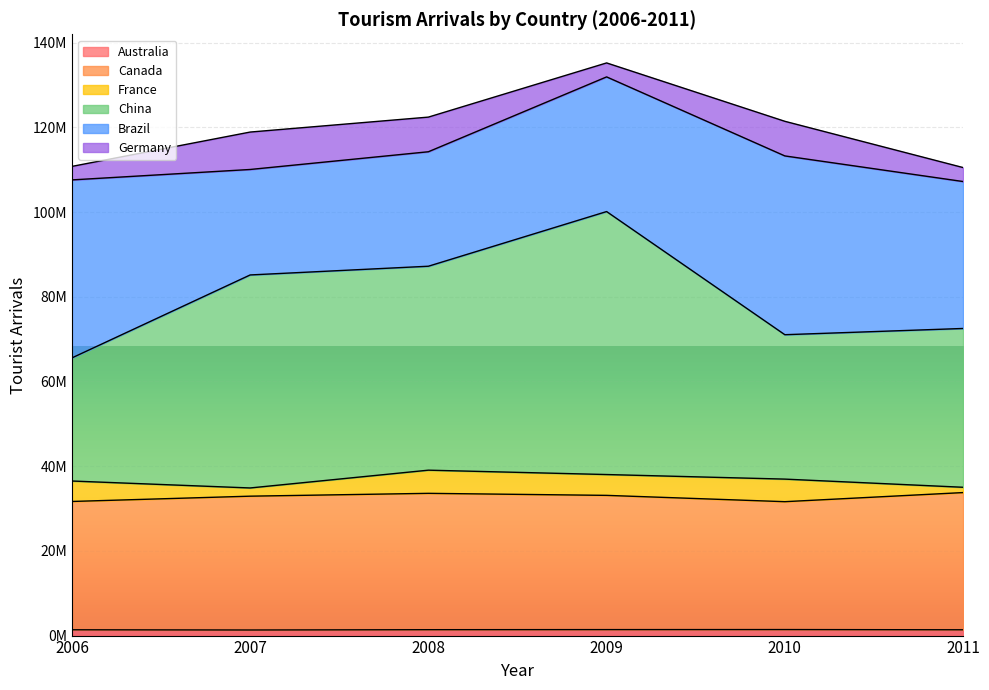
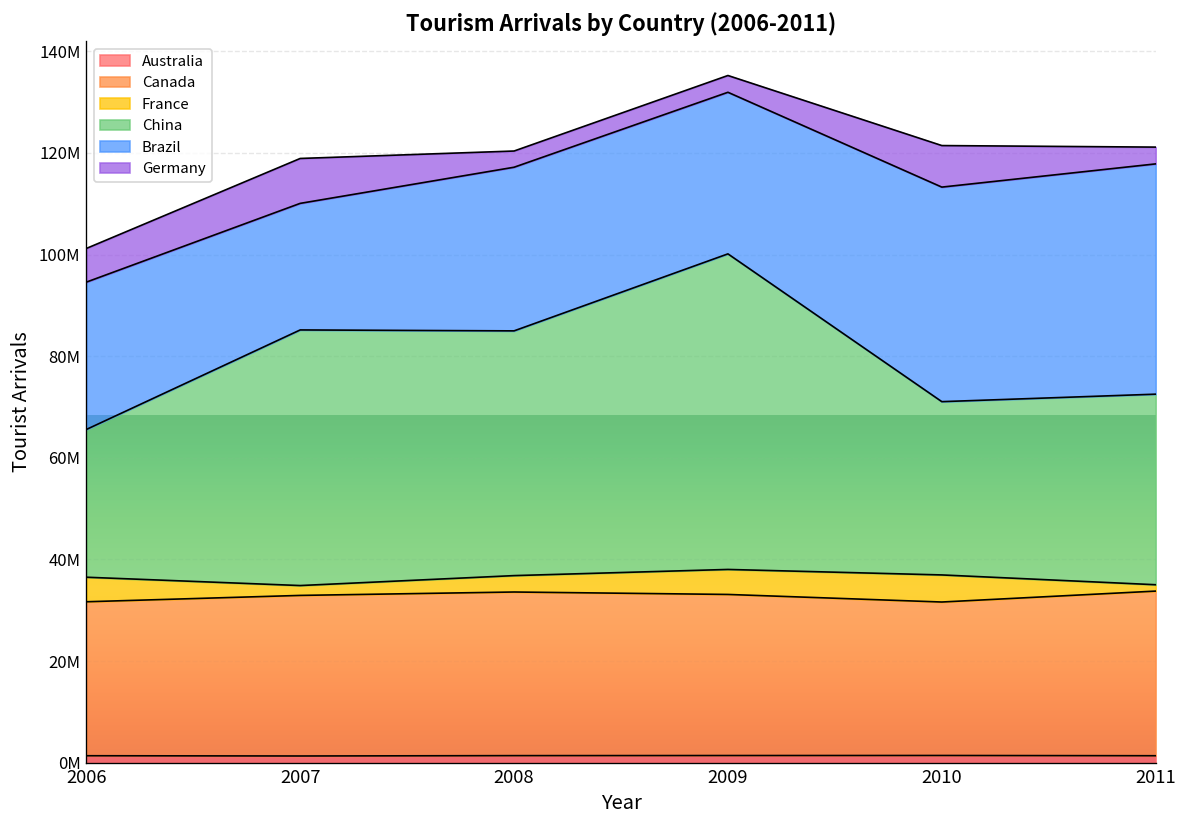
  {
    "France": {
      "2006": 5000000,
      "2007": 2000000,
-     "2008": 5000000,
+     "2008": 3000000,
      "2009": 5000000,
      "2010": 5000000,
      "2011": 1000000
    },
    "China": {
      "2006": 29000000,
      "2007": 50000000,
      "2008": 48000000,
      "2009": 62000000,
      "2010": 34000000,
      "2011": 38000000
    },
    "Brazil": {
-     "2006": 42000000,
+     "2006": 29000000,
      "2007": 25000000,
-     "2008": 27000000,
+     "2008": 32000000,
      "2009": 32000000,
      "2010": 42000000,
-     "2011": 35000000
+     "2011": 45000000
    },
    "Germany": {
-     "2006": 3000000,
+     "2006": 7000000,
      "2007": 9000000,
-     "2008": 8000000,
+     "2008": 3000000,
      "2009": 3000000,
      "2010": 8000000,
      "2011": 3000000
    }
  }
